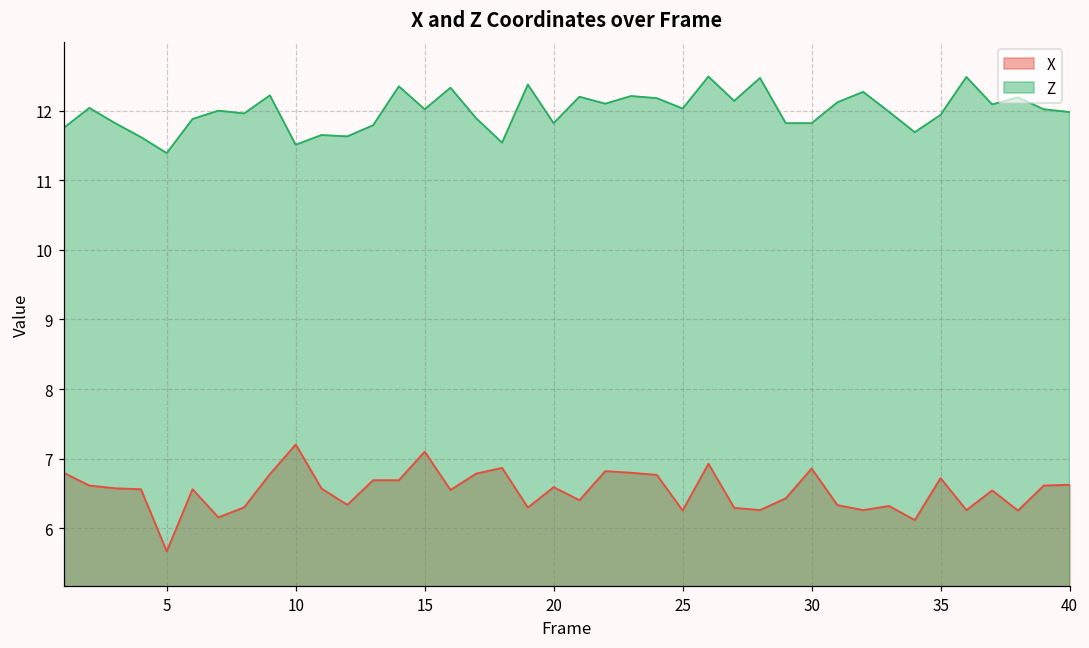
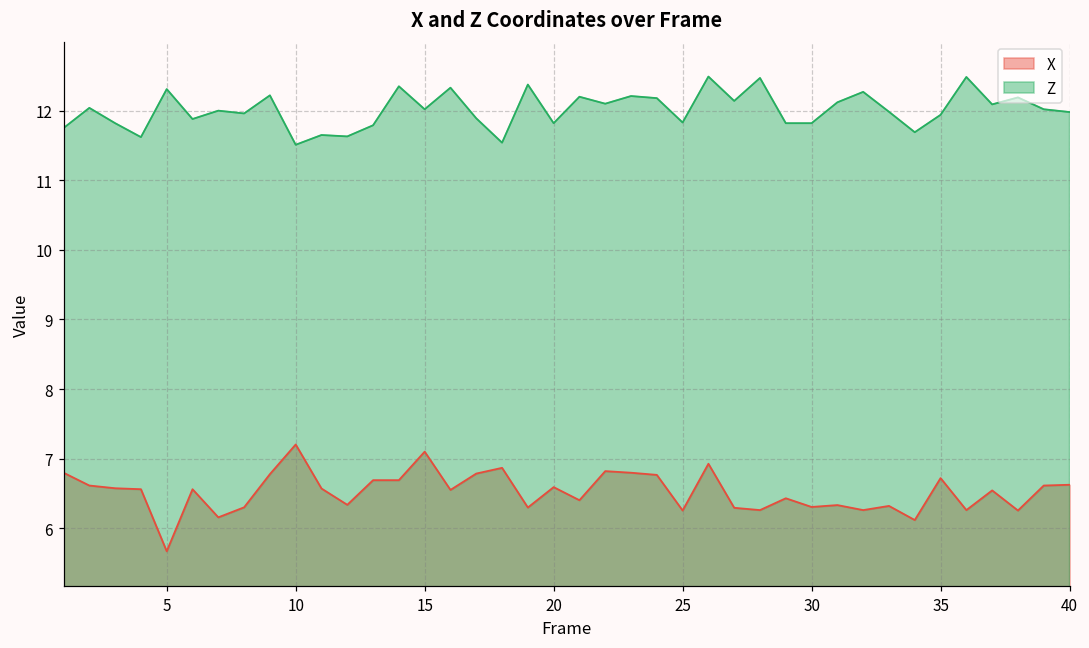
  {
    "X": {
      "5": 5.7,
      "10": 7.2,
      "15": 7.1,
      "20": 6.6,
      "25": 6.3,
-     "30": 6.9,
+     "30": 6.3,
      "35": 6.7,
      "40": 6.6
    },
    "Z": {
-     "5": 11.4,
+     "5": 12.3,
      "10": 11.5,
      "15": 12.0,
      "20": 11.8,
-     "25": 12.0,
+     "25": 11.8,
      "30": 11.8,
      "35": 11.9,
      "40": 12.0
    }
  }
